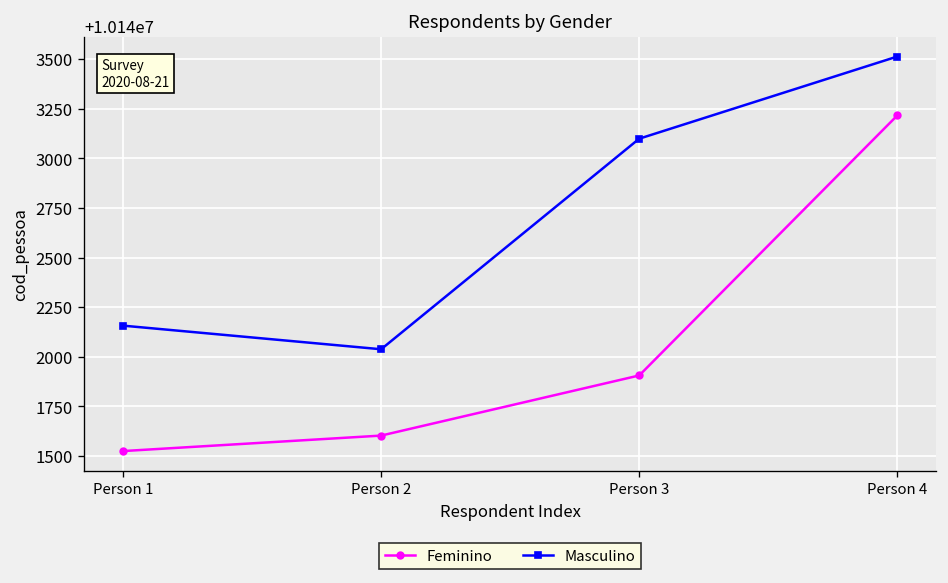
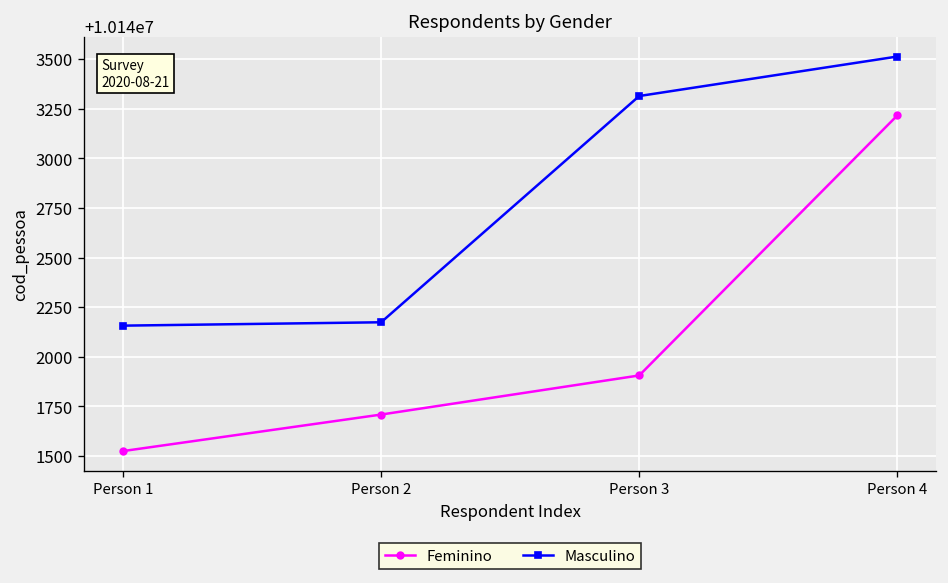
  {
    "Feminino": {
      "Person 1": 10141530,
-     "Person 2": 10141600,
+     "Person 2": 10141710,
      "Person 3": 10141910,
      "Person 4": 10143220
    },
    "Masculino": {
      "Person 1": 10142160,
-     "Person 2": 10142040,
-     "Person 3": 10143100,
+     "Person 2": 10142170,
+     "Person 3": 10143310,
      "Person 4": 10143510
    }
  }
